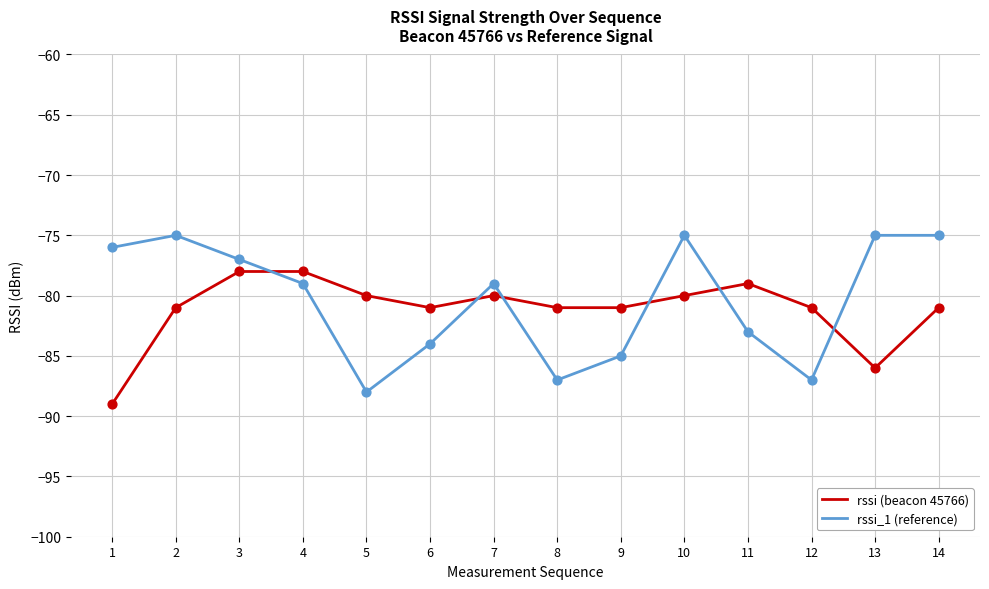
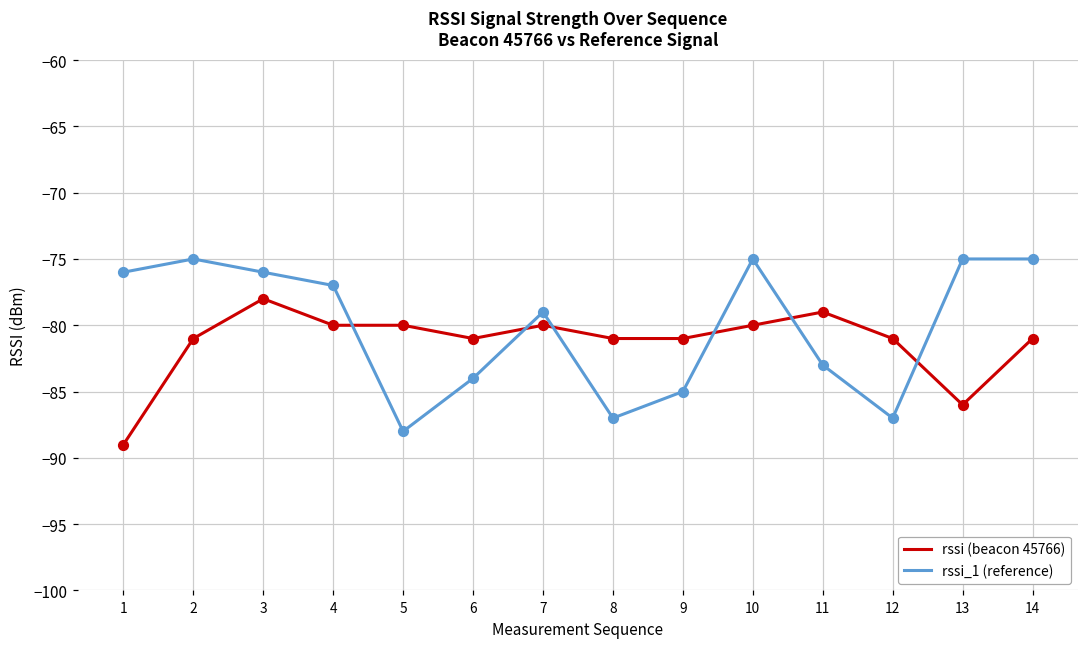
  {
    "rssi (beacon 45766)": {
      "1": -89,
      "2": -81,
      "3": -78,
-     "4": -78,
+     "4": -80,
      "5": -80,
      "6": -81,
      "7": -80,
      "8": -81,
      "9": -81,
      "10": -80,
      "11": -79,
      "12": -81,
      "13": -86,
      "14": -81
    },
    "rssi_1 (reference)": {
      "1": -76,
      "2": -75,
-     "3": -77,
-     "4": -79,
+     "3": -76,
+     "4": -77,
      "5": -88,
      "6": -84,
      "7": -79,
      "8": -87,
      "9": -85,
      "10": -75,
      "11": -83,
      "12": -87,
      "13": -75,
      "14": -75
    }
  }
